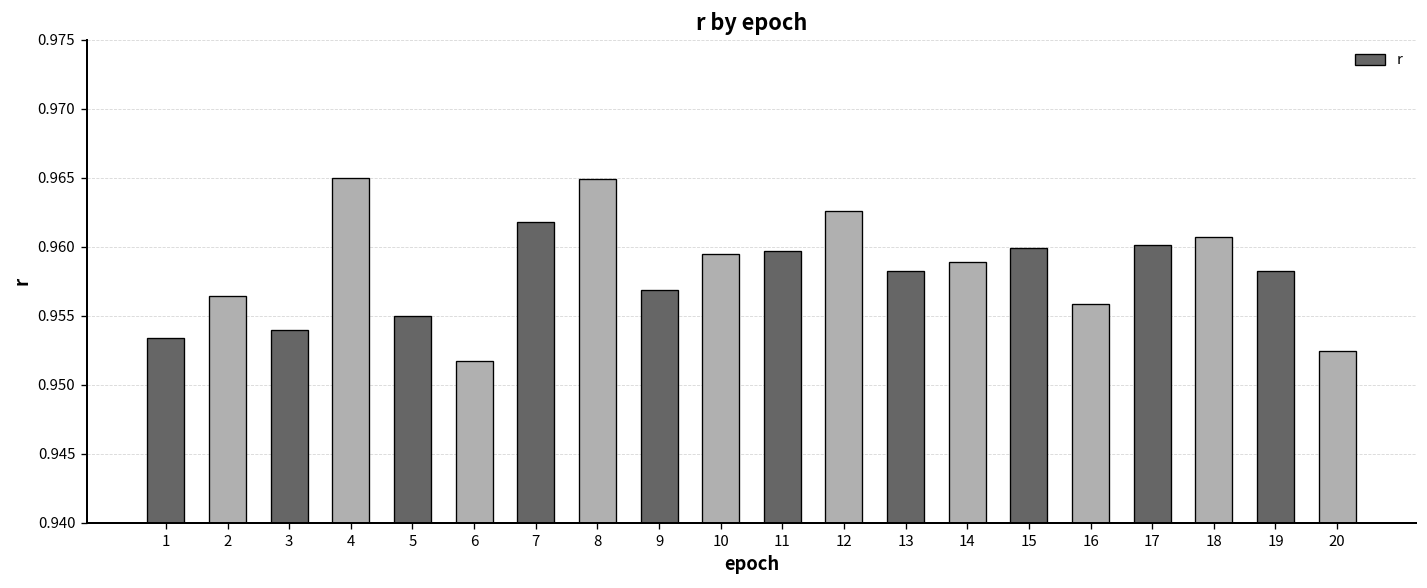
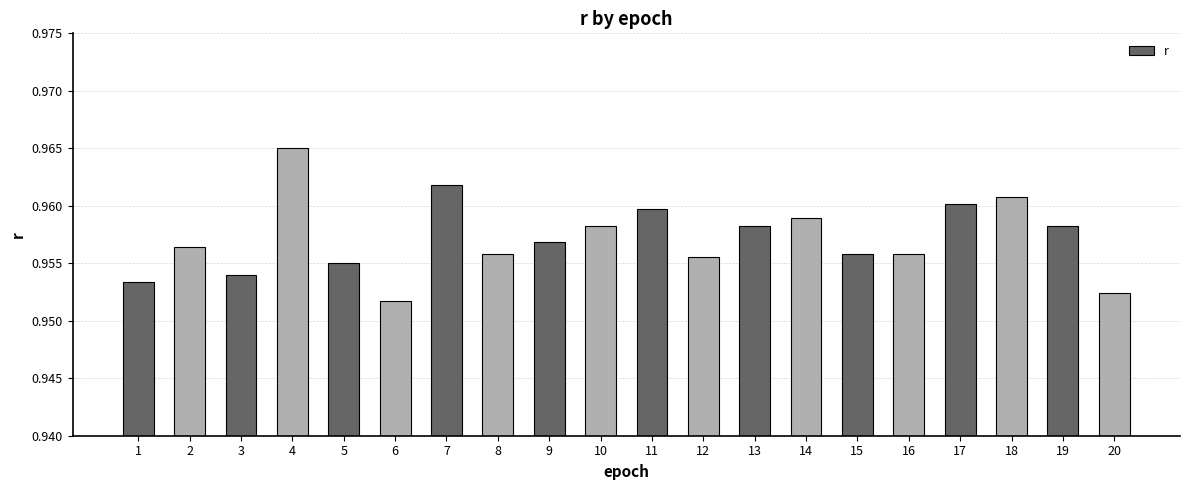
  {
    "1": 0.9534,
    "2": 0.9564,
    "3": 0.9540,
    "4": 0.9650,
    "5": 0.9550,
    "6": 0.9517,
    "7": 0.9618,
-   "8": 0.9649,
+   "8": 0.9558,
    "9": 0.9569,
-   "10": 0.9595,
+   "10": 0.9583,
    "11": 0.9597,
-   "12": 0.9626,
+   "12": 0.9555,
    "13": 0.9583,
    "14": 0.9589,
-   "15": 0.9600,
+   "15": 0.9558,
    "16": 0.9558,
    "17": 0.9601,
    "18": 0.9607,
    "19": 0.9583,
    "20": 0.9525
  }
